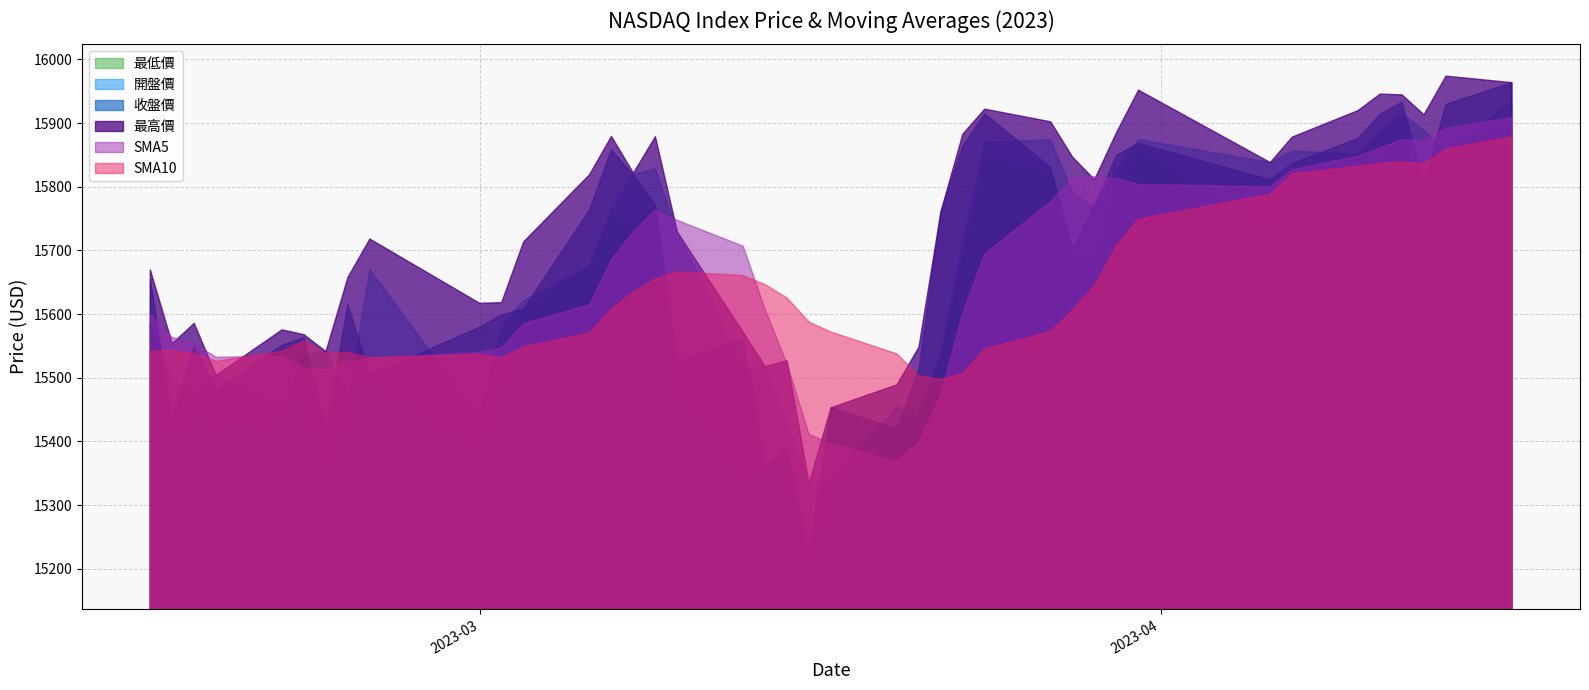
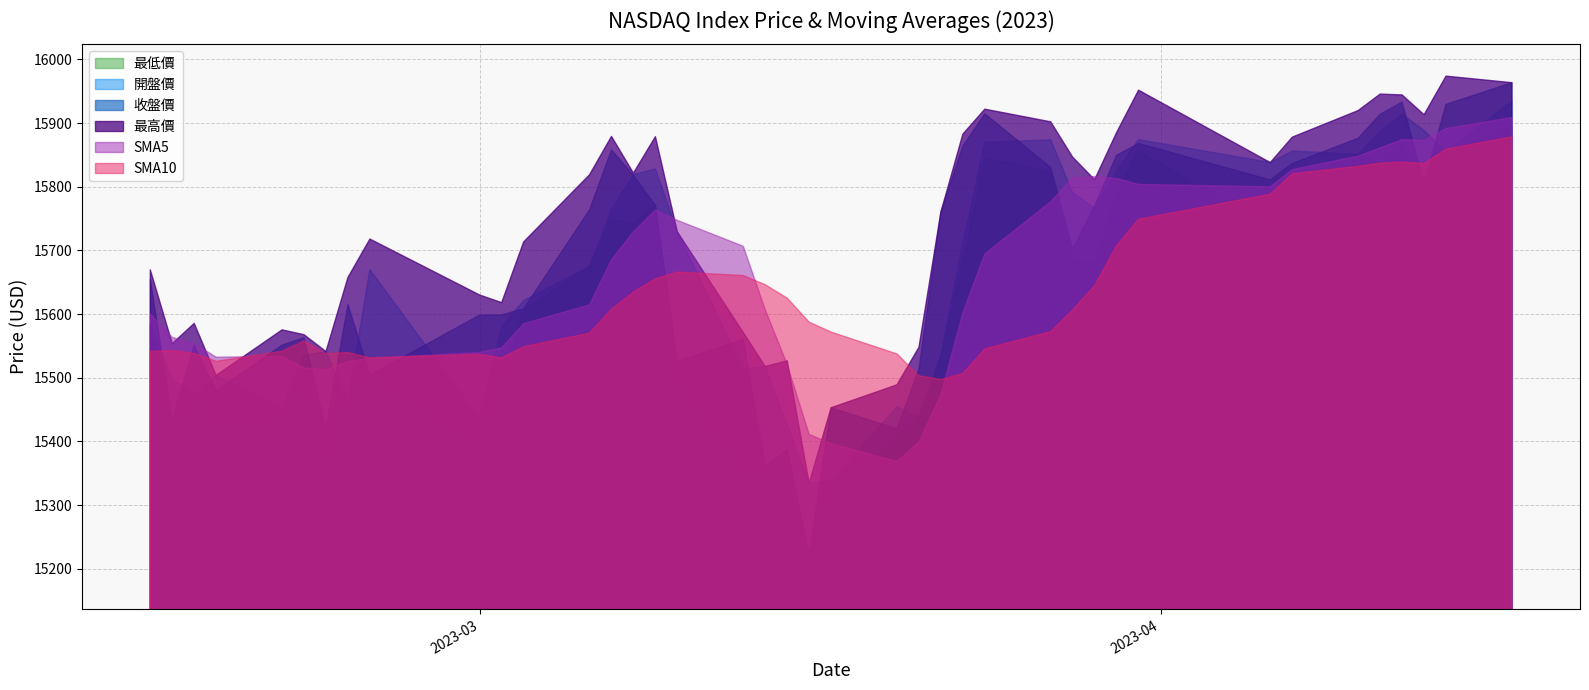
  {
    "最低價": {
      "2023-03": 15390
    },
    "開盤價": {
      "2023-03": 15440
    },
    "收盤價": {
-     "2023-03": 15580
+     "2023-03": 15600
    },
    "最高價": {
-     "2023-03": 15620
+     "2023-03": 15630
    }
  }
